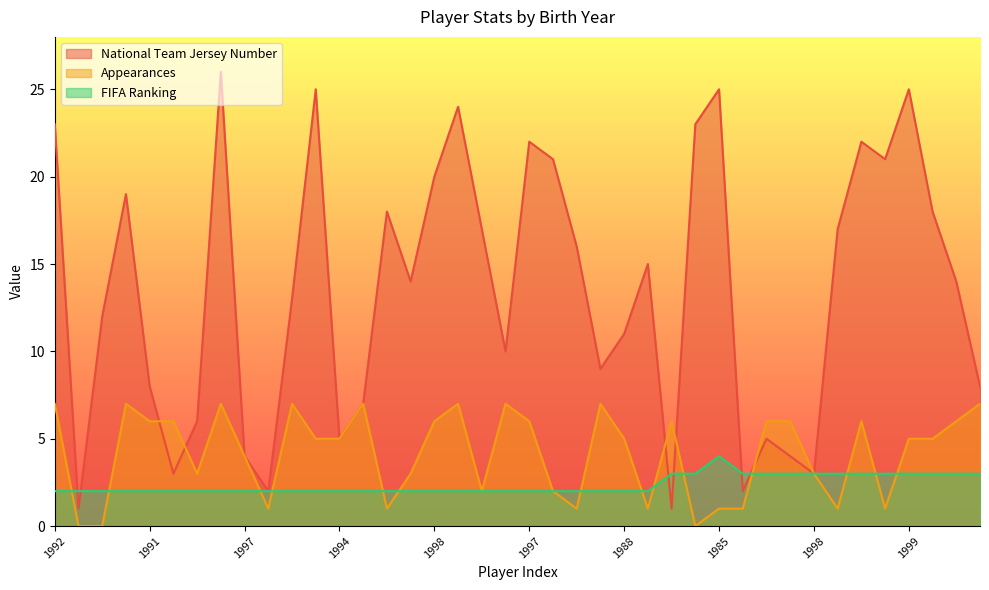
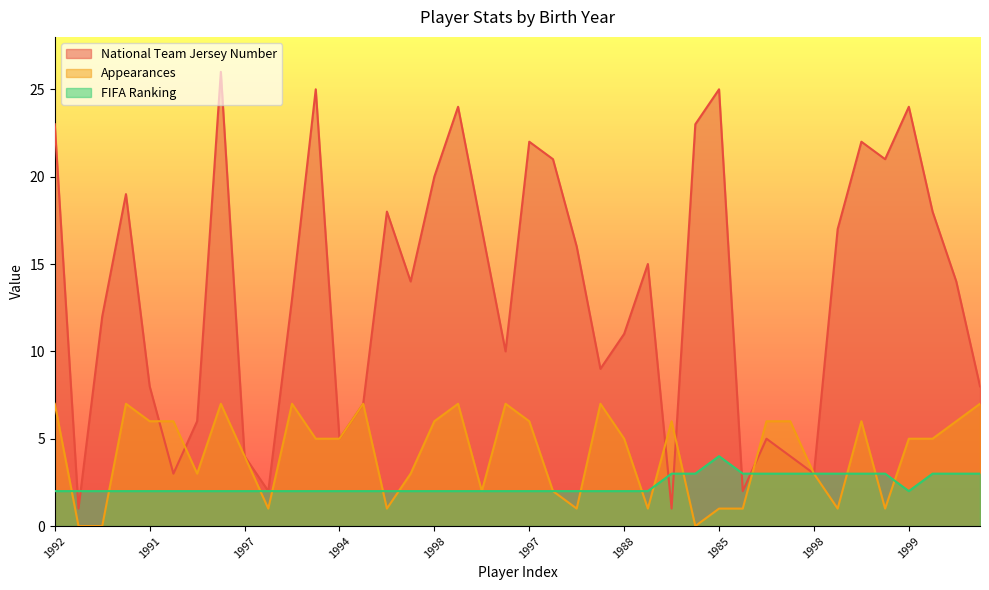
  {
    "National Team Jersey Number": {
      "1985": 25,
-     "1999": 25
+     "1999": 24
    },
    "Appearances": {
      "1985": 1,
      "1999": 5
    },
    "FIFA Ranking": {
      "1985": 4,
-     "1999": 3
+     "1999": 2
    }
  }
